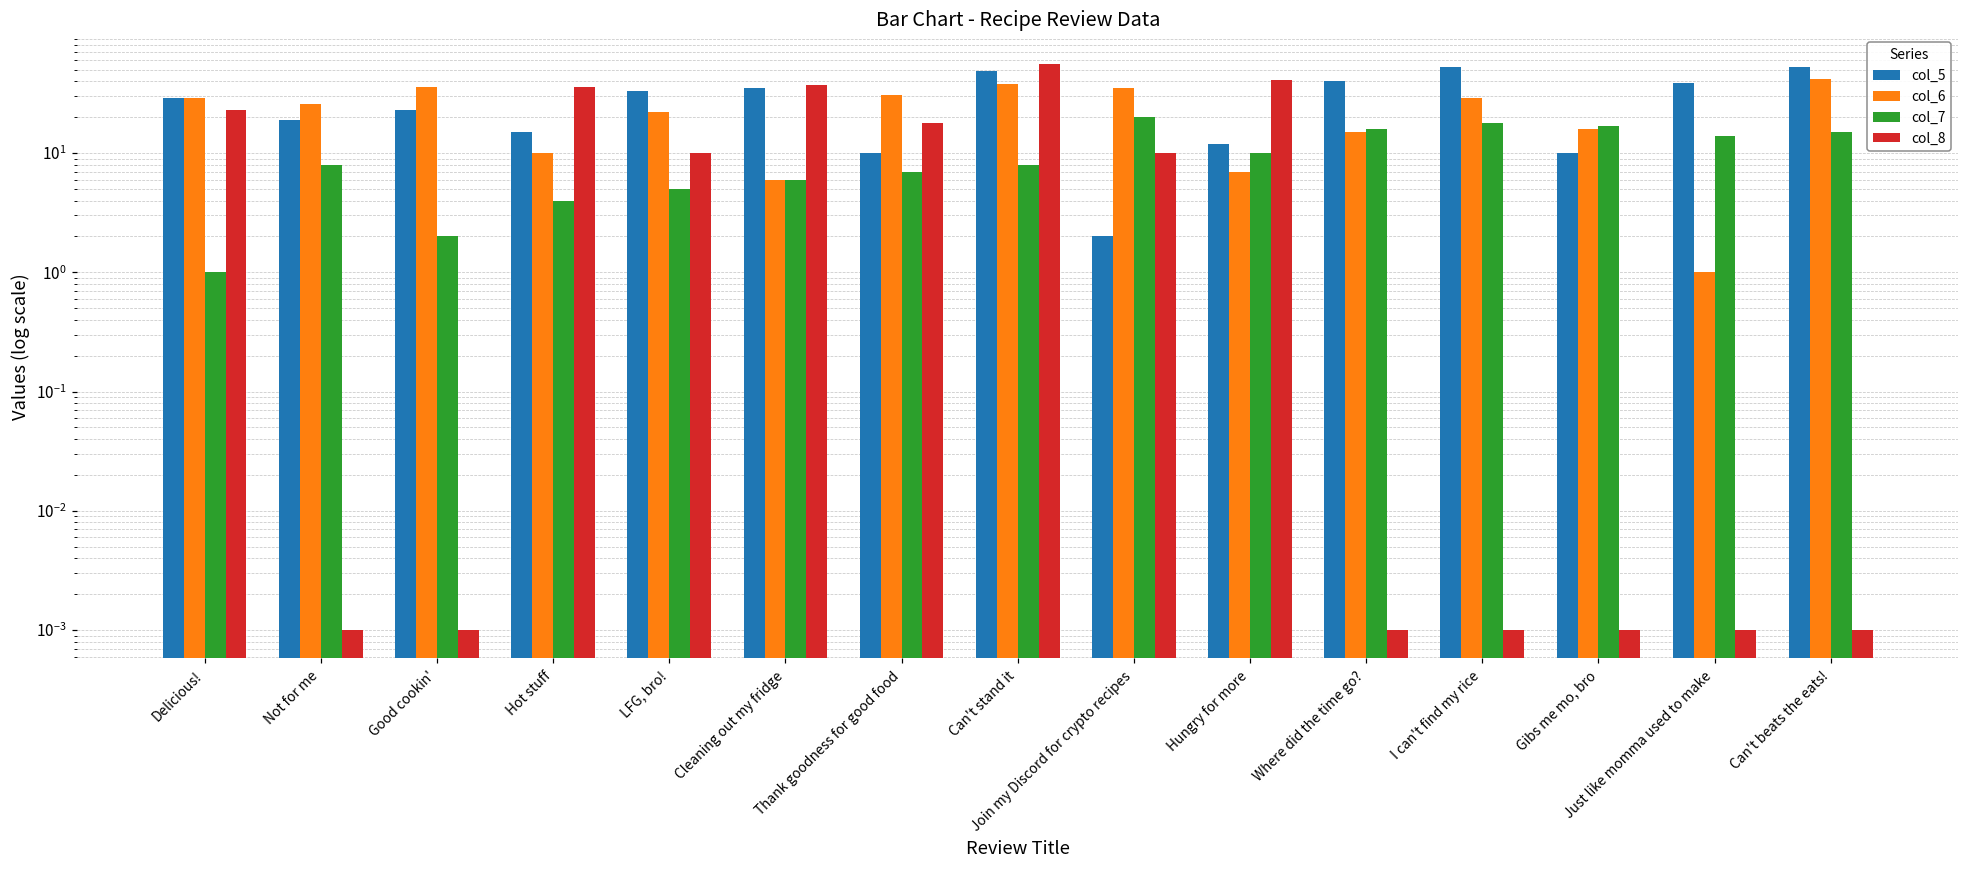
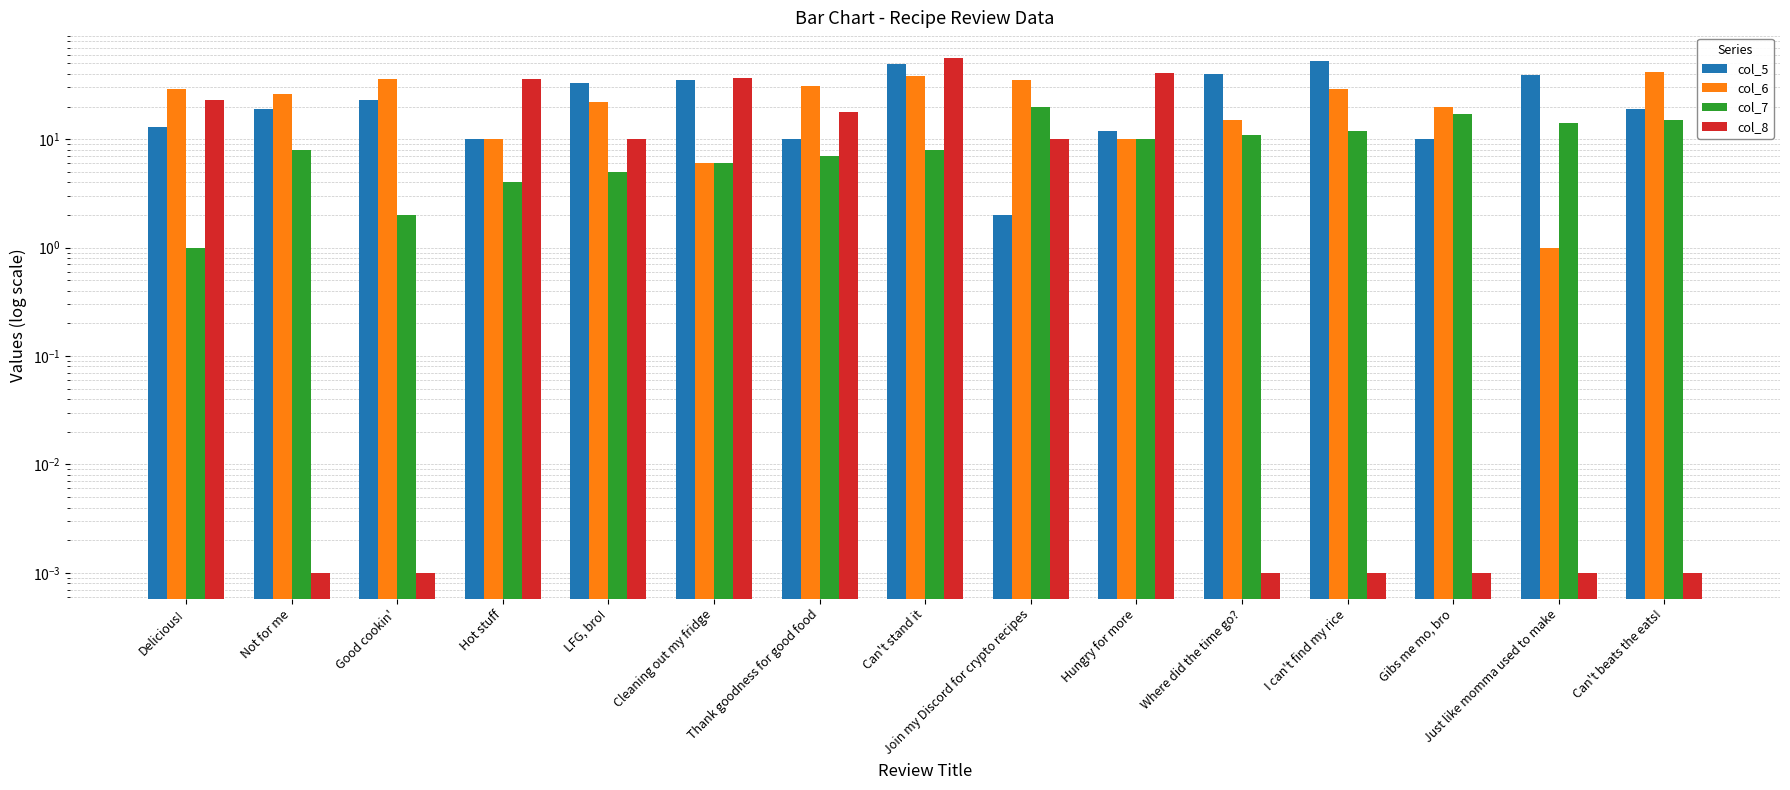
  {
    "col_5": {
-     "Delicious!": 29,
+     "Delicious!": 13,
      "Not for me": 19,
      "Good cookin'": 23,
-     "Hot stuff": 15,
+     "Hot stuff": 10,
      "LFG, bro!": 33,
      "Cleaning out my fridge": 35,
      "Thank goodness for good food": 10,
      "Can't stand it": 50,
      "Join my Discord for crypto recipes": 2,
      "Hungry for more": 12,
      "Where did the time go?": 40,
      "I can't find my rice": 50,
      "Gibs me mo, bro": 10,
      "Just like momma used to make": 39,
-     "Can't beats the eats!": 50
+     "Can't beats the eats!": 19
    },
    "col_6": {
      "Delicious!": 29,
      "Not for me": 26,
      "Good cookin'": 36,
      "Hot stuff": 10,
      "LFG, bro!": 22,
      "Cleaning out my fridge": 6,
      "Thank goodness for good food": 31,
      "Can't stand it": 38,
      "Join my Discord for crypto recipes": 35,
-     "Hungry for more": 7,
+     "Hungry for more": 10,
      "Where did the time go?": 15,
      "I can't find my rice": 29,
-     "Gibs me mo, bro": 16,
+     "Gibs me mo, bro": 20,
      "Just like momma used to make": 1,
      "Can't beats the eats!": 42
    },
    "col_7": {
      "Delicious!": 1,
      "Not for me": 8,
      "Good cookin'": 2,
      "Hot stuff": 4,
      "LFG, bro!": 5,
      "Cleaning out my fridge": 6,
      "Thank goodness for good food": 7,
      "Can't stand it": 8,
      "Join my Discord for crypto recipes": 20,
      "Hungry for more": 10,
-     "Where did the time go?": 16,
-     "I can't find my rice": 18,
+     "Where did the time go?": 11,
+     "I can't find my rice": 12,
      "Gibs me mo, bro": 17,
      "Just like momma used to make": 14,
      "Can't beats the eats!": 15
    },
    "col_8": {
      "Delicious!": 23,
      "Not for me": 0.0010,
      "Good cookin'": 0.0010,
      "Hot stuff": 36,
      "LFG, bro!": 10,
      "Cleaning out my fridge": 37,
      "Thank goodness for good food": 18,
      "Can't stand it": 60,
      "Join my Discord for crypto recipes": 10,
      "Hungry for more": 41,
      "Where did the time go?": 0.0010,
      "I can't find my rice": 0.0010,
      "Gibs me mo, bro": 0.0010,
      "Just like momma used to make": 0.0010,
      "Can't beats the eats!": 0.0010
    }
  }
